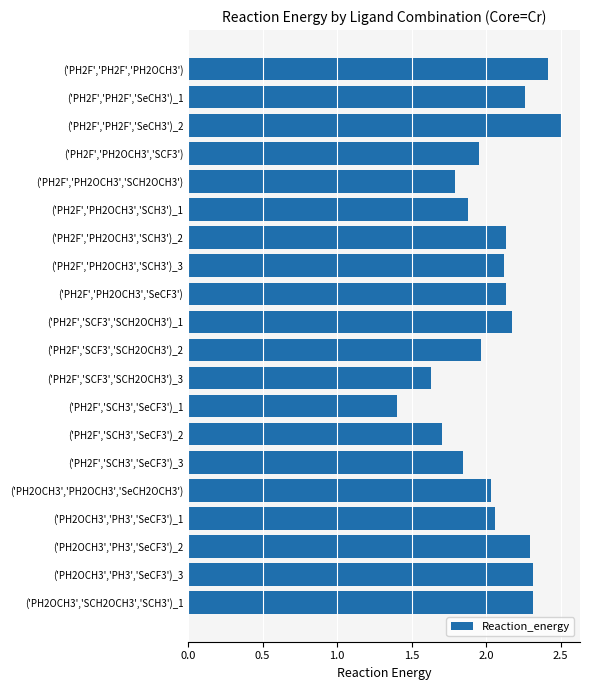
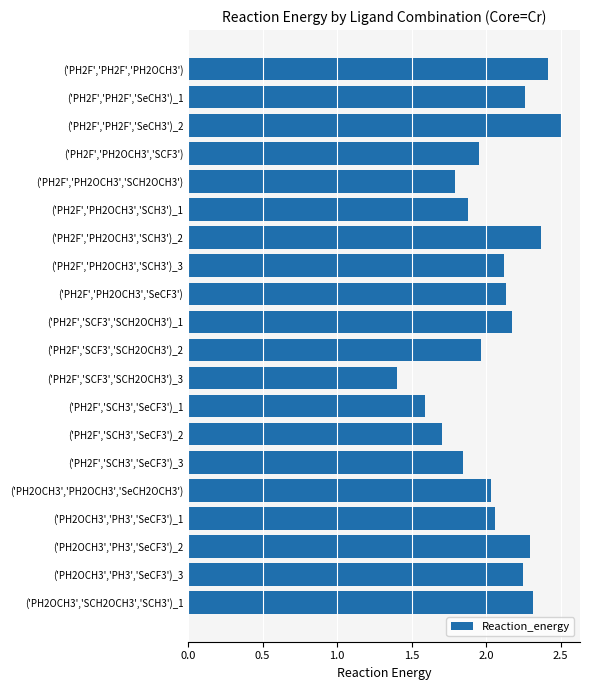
  {
    "('PH2F','PH2F','PH2OCH3')": 2.42,
    "('PH2F','PH2F','SeCH3')_1": 2.26,
    "('PH2F','PH2F','SeCH3')_2": 2.50,
    "('PH2F','PH2OCH3','SCF3')": 1.95,
    "('PH2F','PH2OCH3','SCH2OCH3')": 1.79,
    "('PH2F','PH2OCH3','SCH3')_1": 1.88,
-   "('PH2F','PH2OCH3','SCH3')_2": 2.13,
+   "('PH2F','PH2OCH3','SCH3')_2": 2.37,
    "('PH2F','PH2OCH3','SCH3')_3": 2.12,
    "('PH2F','PH2OCH3','SeCF3')": 2.13,
    "('PH2F','SCF3','SCH2OCH3')_1": 2.17,
    "('PH2F','SCF3','SCH2OCH3')_2": 1.96,
-   "('PH2F','SCF3','SCH2OCH3')_3": 1.63,
-   "('PH2F','SCH3','SeCF3')_1": 1.40,
+   "('PH2F','SCF3','SCH2OCH3')_3": 1.40,
+   "('PH2F','SCH3','SeCF3')_1": 1.59,
    "('PH2F','SCH3','SeCF3')_2": 1.71,
    "('PH2F','SCH3','SeCF3')_3": 1.84,
    "('PH2OCH3','PH2OCH3','SeCH2OCH3')": 2.03,
    "('PH2OCH3','PH3','SeCF3')_1": 2.06,
    "('PH2OCH3','PH3','SeCF3')_2": 2.29,
-   "('PH2OCH3','PH3','SeCF3')_3": 2.32,
+   "('PH2OCH3','PH3','SeCF3')_3": 2.25,
    "('PH2OCH3','SCH2OCH3','SCH3')_1": 2.31
  }
